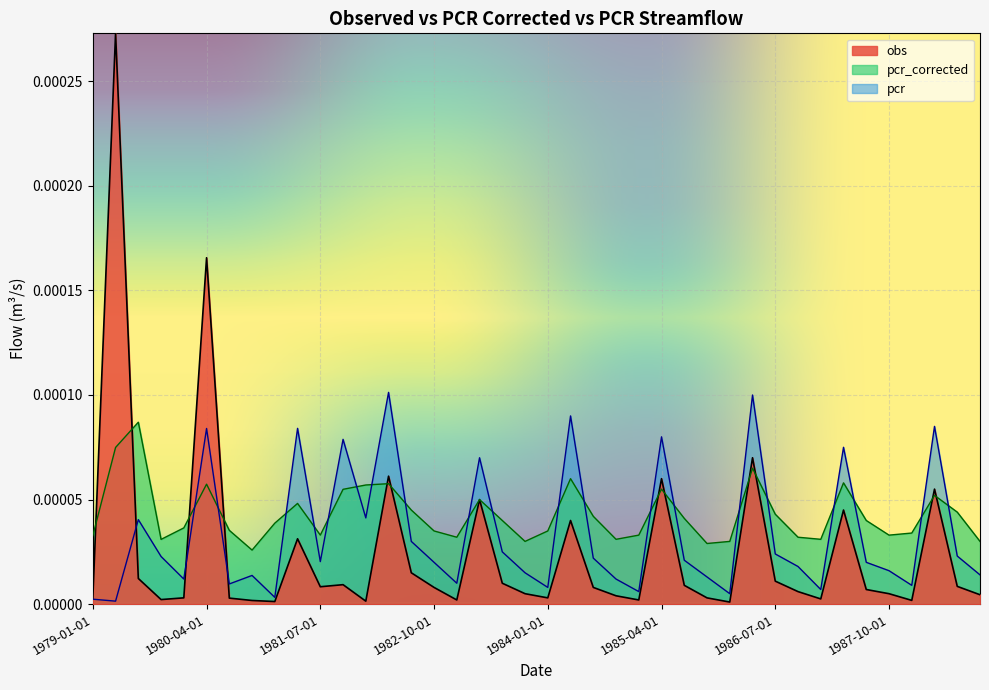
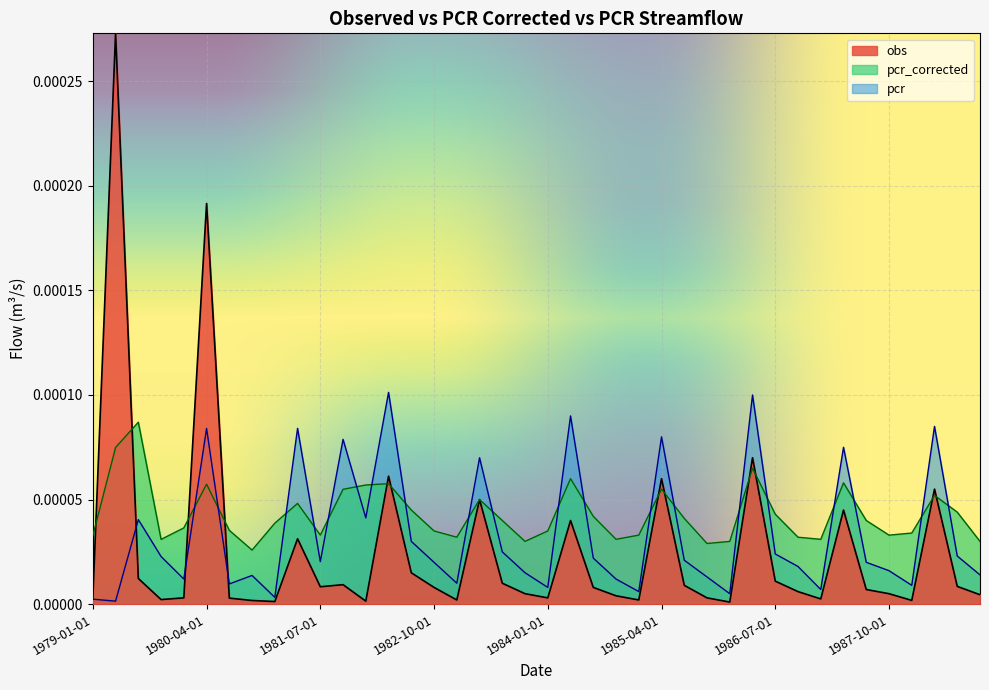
  {
    "obs": {
-     "1980-04-01": 0.000166,
+     "1980-04-01": 0.000192,
      "1981-07-01": 0.000008,
      "1982-10-01": 0.000008,
      "1984-01-01": 0.000003,
      "1985-04-01": 0.000060,
      "1986-07-01": 0.000011,
      "1987-10-01": 0.000005
    },
    "pcr_corrected": {
      "1979-01-01": 0.000033,
      "1980-04-01": 0.000057,
      "1981-07-01": 0.000033,
      "1982-10-01": 0.000035,
      "1984-01-01": 0.000035,
      "1985-04-01": 0.000055,
      "1986-07-01": 0.000043,
      "1987-10-01": 0.000033
    },
    "pcr": {
      "1980-04-01": 0.000084,
      "1981-07-01": 0.000020,
      "1982-10-01": 0.000020,
      "1984-01-01": 0.000008,
      "1985-04-01": 0.000080,
      "1986-07-01": 0.000024,
      "1987-10-01": 0.000016
    }
  }
